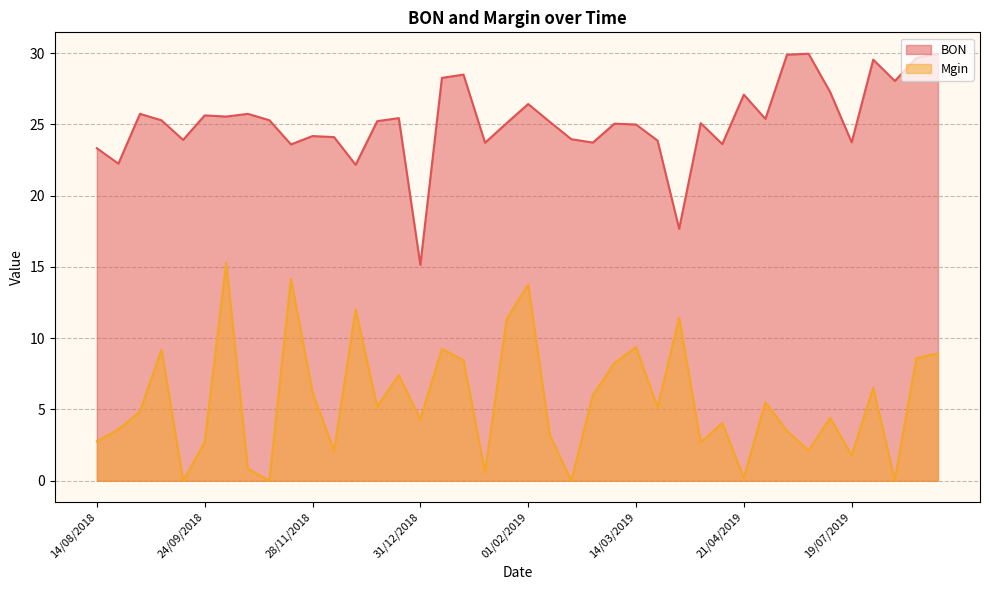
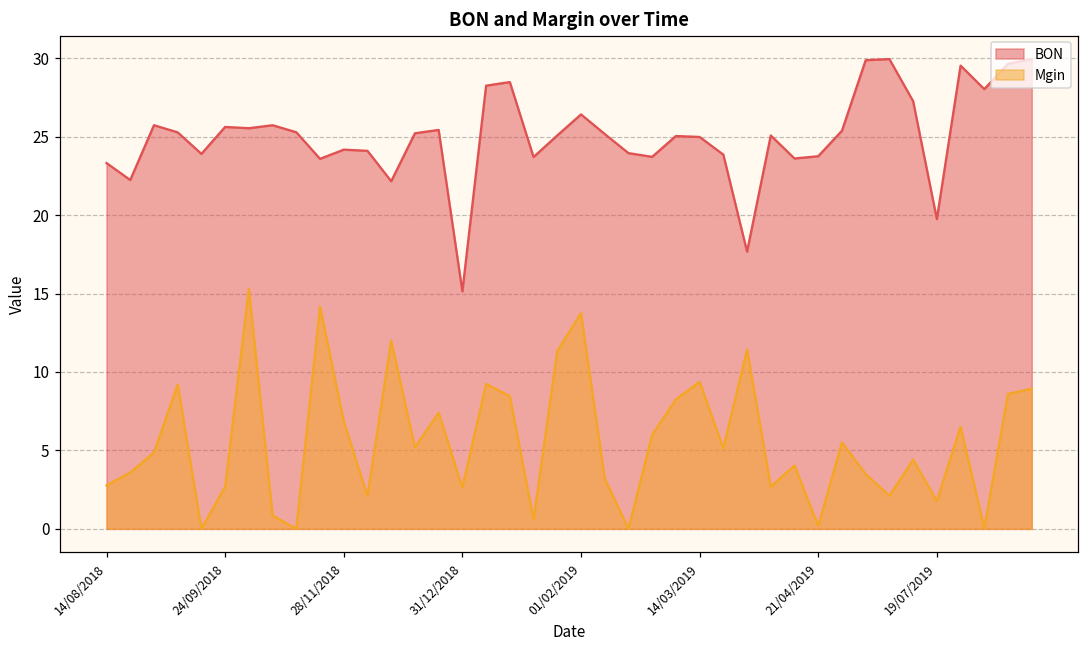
  {
    "BON": {
      "14/08/2018": 23.3,
      "24/09/2018": 25.6,
      "28/11/2018": 24.2,
      "31/12/2018": 15.1,
      "01/02/2019": 26.4,
      "14/03/2019": 25.0,
-     "21/04/2019": 27.1,
-     "19/07/2019": 23.7
+     "21/04/2019": 23.8,
+     "19/07/2019": 19.8
    },
    "Mgin": {
      "14/08/2018": 2.8,
      "24/09/2018": 2.7,
-     "28/11/2018": 6.2,
-     "31/12/2018": 4.3,
+     "28/11/2018": 6.9,
+     "31/12/2018": 2.6,
      "01/02/2019": 13.8,
      "14/03/2019": 9.4,
      "21/04/2019": 0.2,
      "19/07/2019": 1.8
    }
  }
